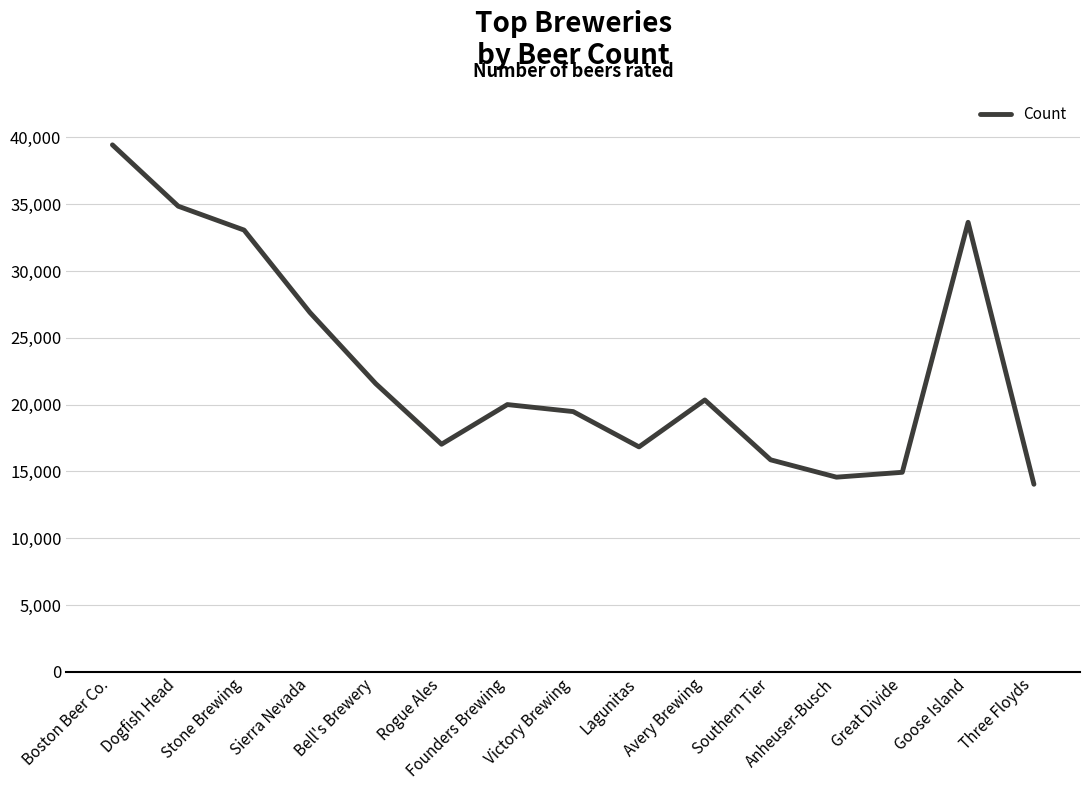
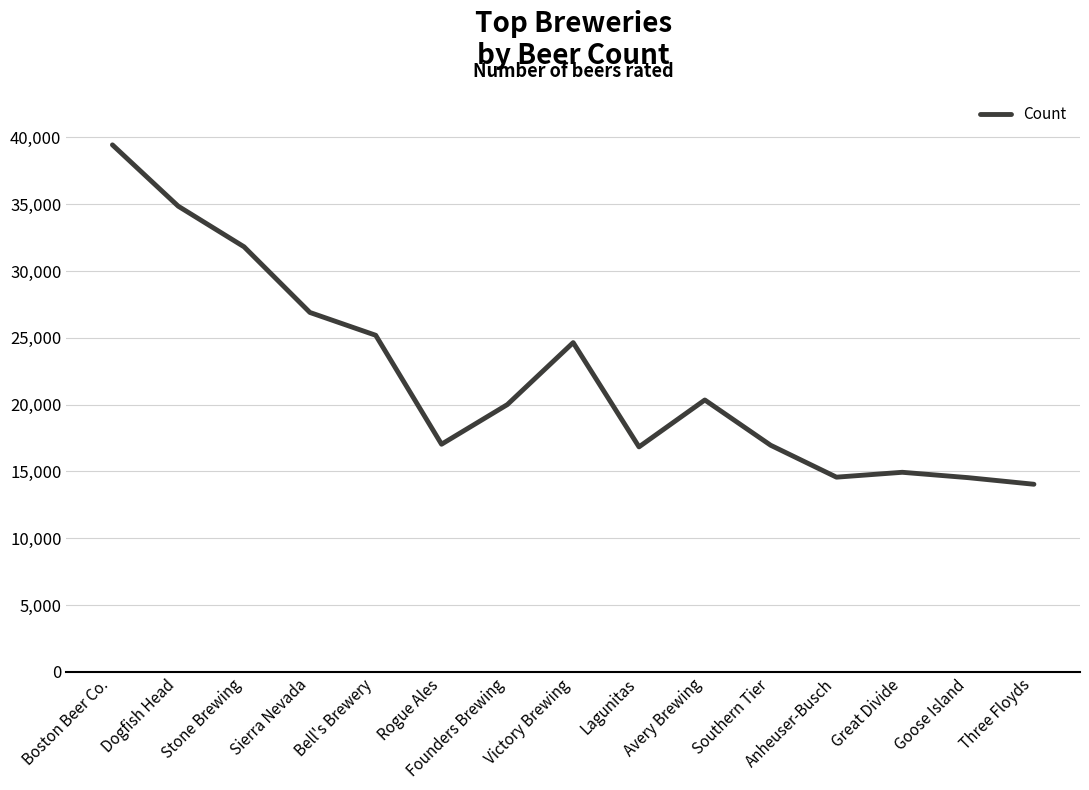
  {
    "Boston Beer Co.": "39,400",
    "Dogfish Head": "34,900",
-   "Stone Brewing": "33,100",
+   "Stone Brewing": "31,800",
    "Sierra Nevada": "26,900",
-   "Bell's Brewery": "21,600",
+   "Bell's Brewery": "25,200",
    "Rogue Ales": "17,000",
    "Founders Brewing": "20,000",
-   "Victory Brewing": "19,500",
+   "Victory Brewing": "24,600",
    "Lagunitas": "16,800",
    "Avery Brewing": "20,300",
-   "Southern Tier": "15,900",
+   "Southern Tier": "17,000",
    "Anheuser-Busch": "14,600",
    "Great Divide": "14,900",
-   "Goose Island": "33,600",
+   "Goose Island": "14,500",
    "Three Floyds": "14,000"
  }
